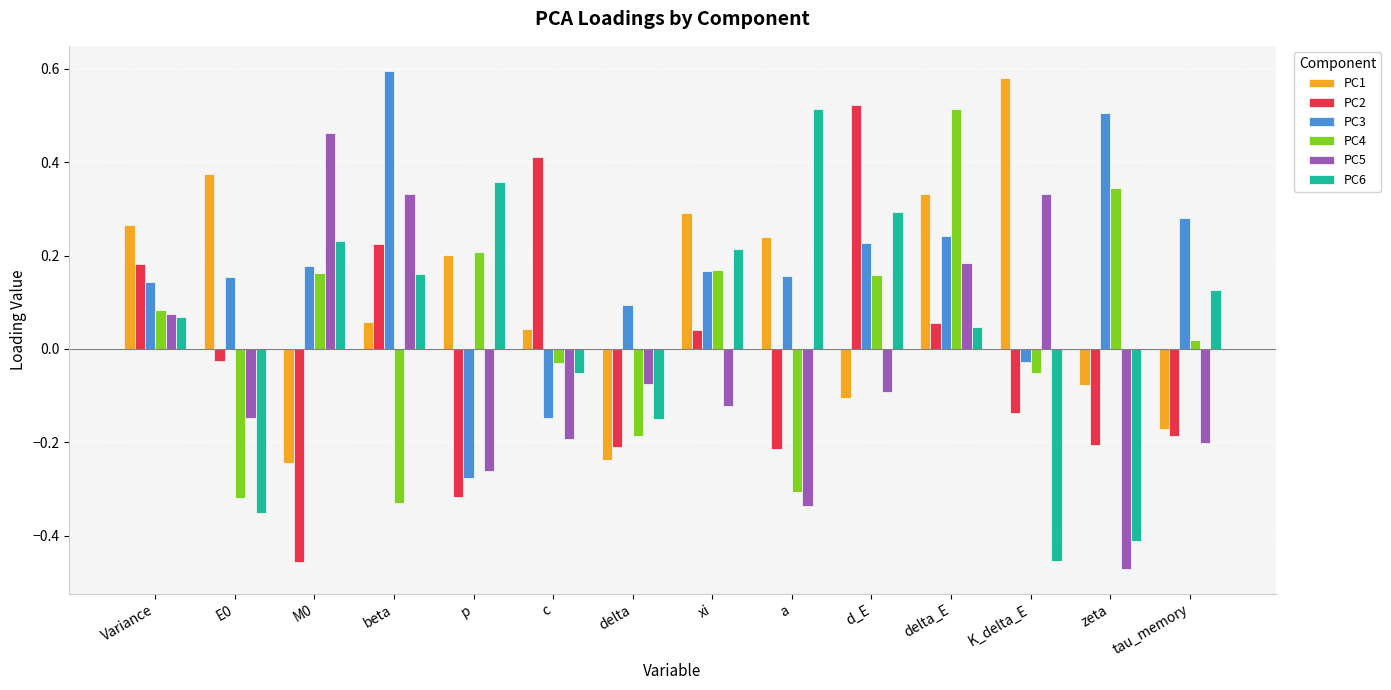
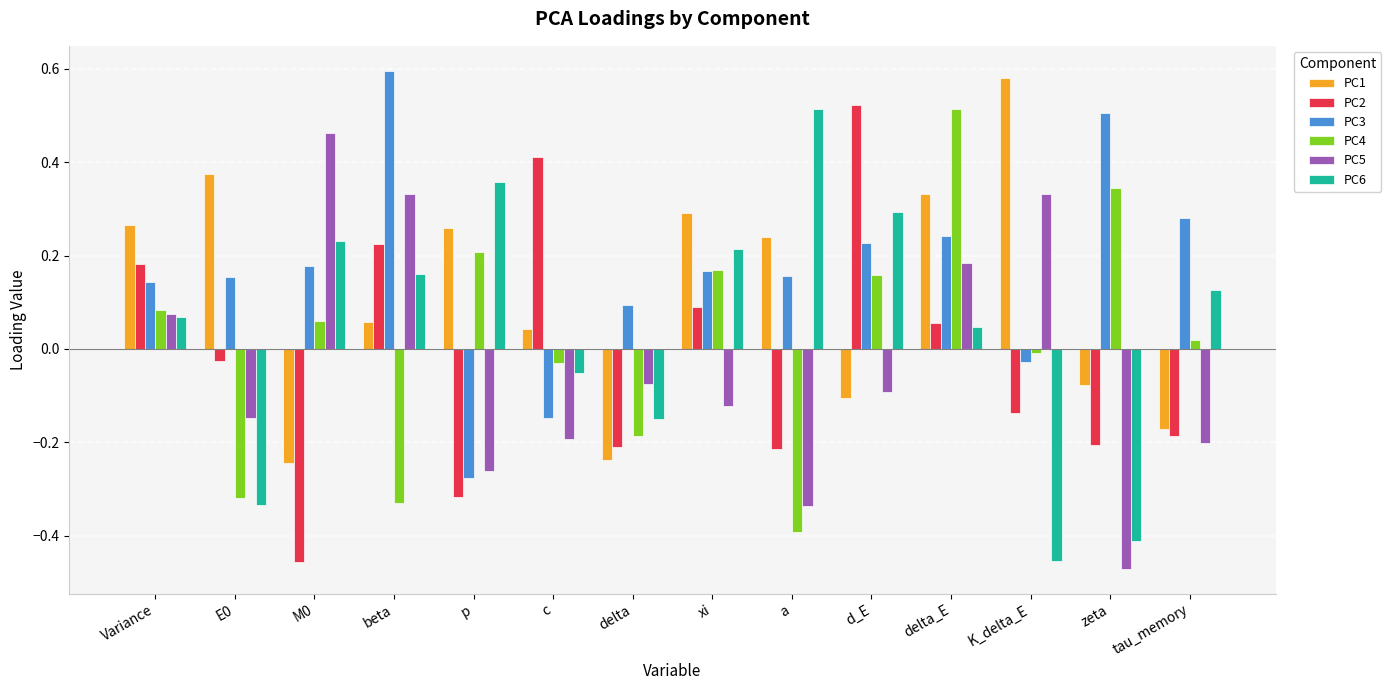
  {
    "PC1": {
      "Variance": 0.27,
      "E0": 0.37,
      "M0": -0.25,
      "beta": 0.06,
-     "p": 0.20,
+     "p": 0.26,
      "c": 0.04,
      "delta": -0.24,
      "xi": 0.29,
      "a": 0.24,
      "d_E": -0.10,
      "delta_E": 0.33,
      "K_delta_E": 0.58,
      "zeta": -0.08,
      "tau_memory": -0.17
    },
    "PC2": {
      "Variance": 0.18,
      "E0": -0.03,
      "M0": -0.46,
      "beta": 0.22,
      "p": -0.32,
      "c": 0.41,
      "delta": -0.21,
-     "xi": 0.04,
+     "xi": 0.09,
      "a": -0.21,
      "d_E": 0.52,
      "delta_E": 0.06,
      "K_delta_E": -0.14,
      "zeta": -0.21,
      "tau_memory": -0.19
    },
    "PC3": {
      "Variance": 0.14,
      "E0": 0.15,
      "M0": 0.18,
      "beta": 0.60,
      "p": -0.28,
      "c": -0.15,
      "delta": 0.09,
      "xi": 0.17,
      "a": 0.16,
      "d_E": 0.23,
      "delta_E": 0.24,
      "K_delta_E": -0.03,
      "zeta": 0.51,
      "tau_memory": 0.28
    },
    "PC4": {
      "Variance": 0.08,
      "E0": -0.32,
-     "M0": 0.16,
+     "M0": 0.06,
      "beta": -0.33,
      "p": 0.21,
      "c": -0.03,
      "delta": -0.19,
      "xi": 0.17,
-     "a": -0.31,
+     "a": -0.39,
      "d_E": 0.16,
      "delta_E": 0.51,
-     "K_delta_E": -0.05,
+     "K_delta_E": -0.01,
      "zeta": 0.34,
      "tau_memory": 0.02
    },
    "PC5": {
      "Variance": 0.07,
      "E0": -0.15,
      "M0": 0.46,
      "beta": 0.33,
      "p": -0.26,
      "c": -0.19,
      "delta": -0.08,
      "xi": -0.12,
      "a": -0.34,
      "d_E": -0.09,
      "delta_E": 0.18,
      "K_delta_E": 0.33,
      "zeta": -0.47,
      "tau_memory": -0.20
    },
    "PC6": {
      "Variance": 0.07,
-     "E0": -0.35,
+     "E0": -0.33,
      "M0": 0.23,
      "beta": 0.16,
      "p": 0.36,
      "c": -0.05,
      "delta": -0.15,
      "xi": 0.21,
      "a": 0.51,
      "d_E": 0.29,
      "delta_E": 0.05,
      "K_delta_E": -0.45,
      "zeta": -0.41,
      "tau_memory": 0.13
    }
  }
